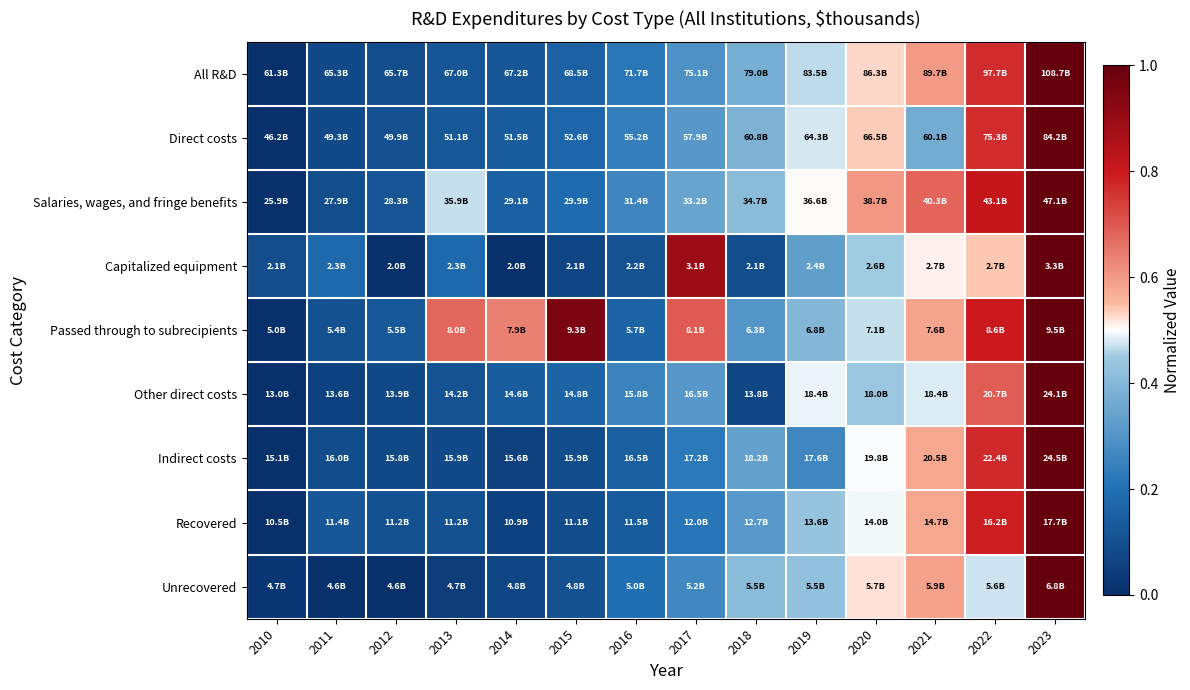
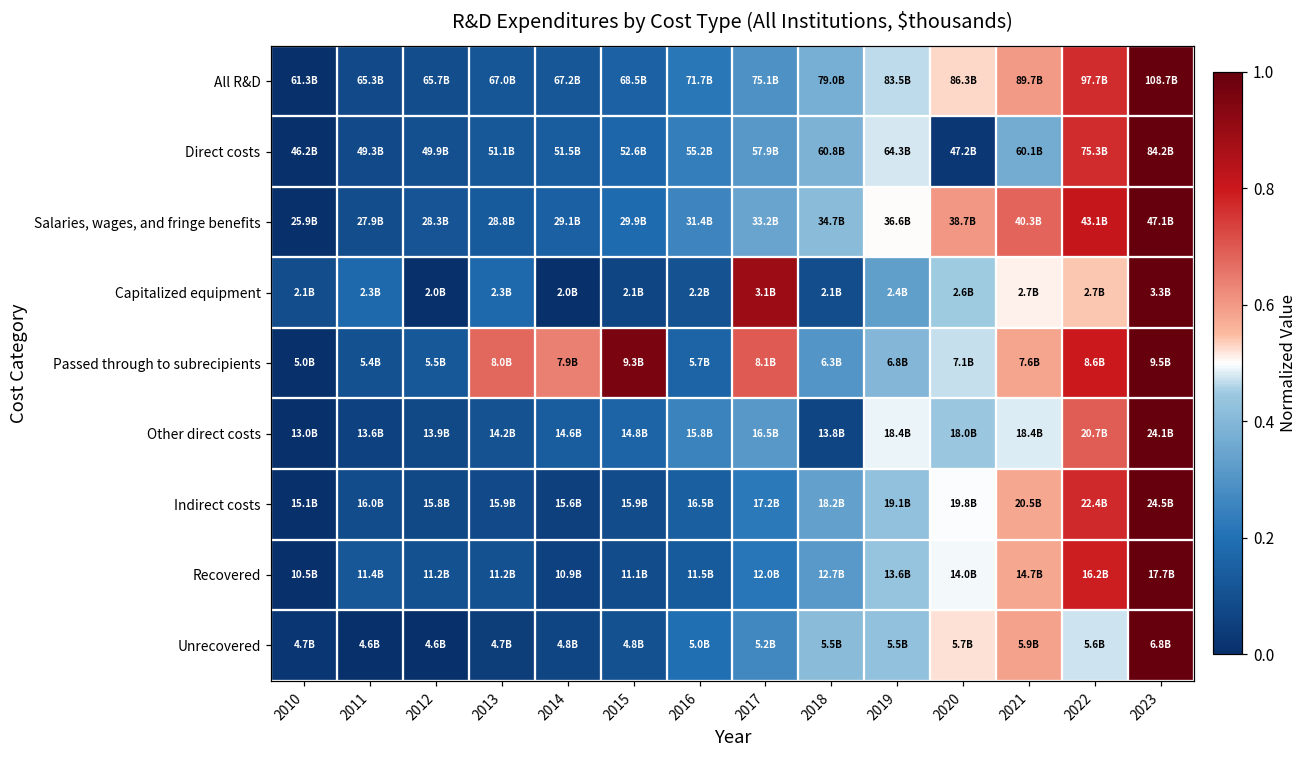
  {
    "All R&D": {
      "2010": "61.3B",
      "2011": "65.3B",
      "2012": "65.7B",
      "2013": "67.0B",
      "2014": "67.2B",
      "2015": "68.5B",
      "2016": "71.7B",
      "2017": "75.1B",
      "2018": "79.0B",
      "2019": "83.5B",
      "2020": "86.3B",
      "2021": "89.7B",
      "2022": "97.7B",
      "2023": "108.7B"
    },
    "Direct costs": {
      "2010": "46.2B",
      "2011": "49.3B",
      "2012": "49.9B",
      "2013": "51.1B",
      "2014": "51.5B",
      "2015": "52.6B",
      "2016": "55.2B",
      "2017": "57.9B",
      "2018": "60.8B",
      "2019": "64.3B",
-     "2020": "66.5B",
+     "2020": "47.2B",
      "2021": "60.1B",
      "2022": "75.3B",
      "2023": "84.2B"
    },
    "Salaries, wages, and fringe benefits": {
      "2010": "25.9B",
      "2011": "27.9B",
      "2012": "28.3B",
-     "2013": "35.9B",
+     "2013": "28.8B",
      "2014": "29.1B",
      "2015": "29.9B",
      "2016": "31.4B",
      "2017": "33.2B",
      "2018": "34.7B",
      "2019": "36.6B",
      "2020": "38.7B",
      "2021": "40.3B",
      "2022": "43.1B",
      "2023": "47.1B"
    },
    "Capitalized equipment": {
      "2010": "2.1B",
      "2011": "2.3B",
      "2012": "2.0B",
      "2013": "2.3B",
      "2014": "2.0B",
      "2015": "2.1B",
      "2016": "2.2B",
      "2017": "3.1B",
      "2018": "2.1B",
      "2019": "2.4B",
      "2020": "2.6B",
      "2021": "2.7B",
      "2022": "2.7B",
      "2023": "3.3B"
    },
    "Passed through to subrecipients": {
      "2010": "5.0B",
      "2011": "5.4B",
      "2012": "5.5B",
      "2013": "8.0B",
      "2014": "7.9B",
      "2015": "9.3B",
      "2016": "5.7B",
      "2017": "8.1B",
      "2018": "6.3B",
      "2019": "6.8B",
      "2020": "7.1B",
      "2021": "7.6B",
      "2022": "8.6B",
      "2023": "9.5B"
    },
    "Other direct costs": {
      "2010": "13.0B",
      "2011": "13.6B",
      "2012": "13.9B",
      "2013": "14.2B",
      "2014": "14.6B",
      "2015": "14.8B",
      "2016": "15.8B",
      "2017": "16.5B",
      "2018": "13.8B",
      "2019": "18.4B",
      "2020": "18.0B",
      "2021": "18.4B",
      "2022": "20.7B",
      "2023": "24.1B"
    },
    "Indirect costs": {
      "2010": "15.1B",
      "2011": "16.0B",
      "2012": "15.8B",
      "2013": "15.9B",
      "2014": "15.6B",
      "2015": "15.9B",
      "2016": "16.5B",
      "2017": "17.2B",
      "2018": "18.2B",
-     "2019": "17.6B",
+     "2019": "19.1B",
      "2020": "19.8B",
      "2021": "20.5B",
      "2022": "22.4B",
      "2023": "24.5B"
    },
    "Recovered": {
      "2010": "10.5B",
      "2011": "11.4B",
      "2012": "11.2B",
      "2013": "11.2B",
      "2014": "10.9B",
      "2015": "11.1B",
      "2016": "11.5B",
      "2017": "12.0B",
      "2018": "12.7B",
      "2019": "13.6B",
      "2020": "14.0B",
      "2021": "14.7B",
      "2022": "16.2B",
      "2023": "17.7B"
    },
    "Unrecovered": {
      "2010": "4.7B",
      "2011": "4.6B",
      "2012": "4.6B",
      "2013": "4.7B",
      "2014": "4.8B",
      "2015": "4.8B",
      "2016": "5.0B",
      "2017": "5.2B",
      "2018": "5.5B",
      "2019": "5.5B",
      "2020": "5.7B",
      "2021": "5.9B",
      "2022": "5.6B",
      "2023": "6.8B"
    }
  }
